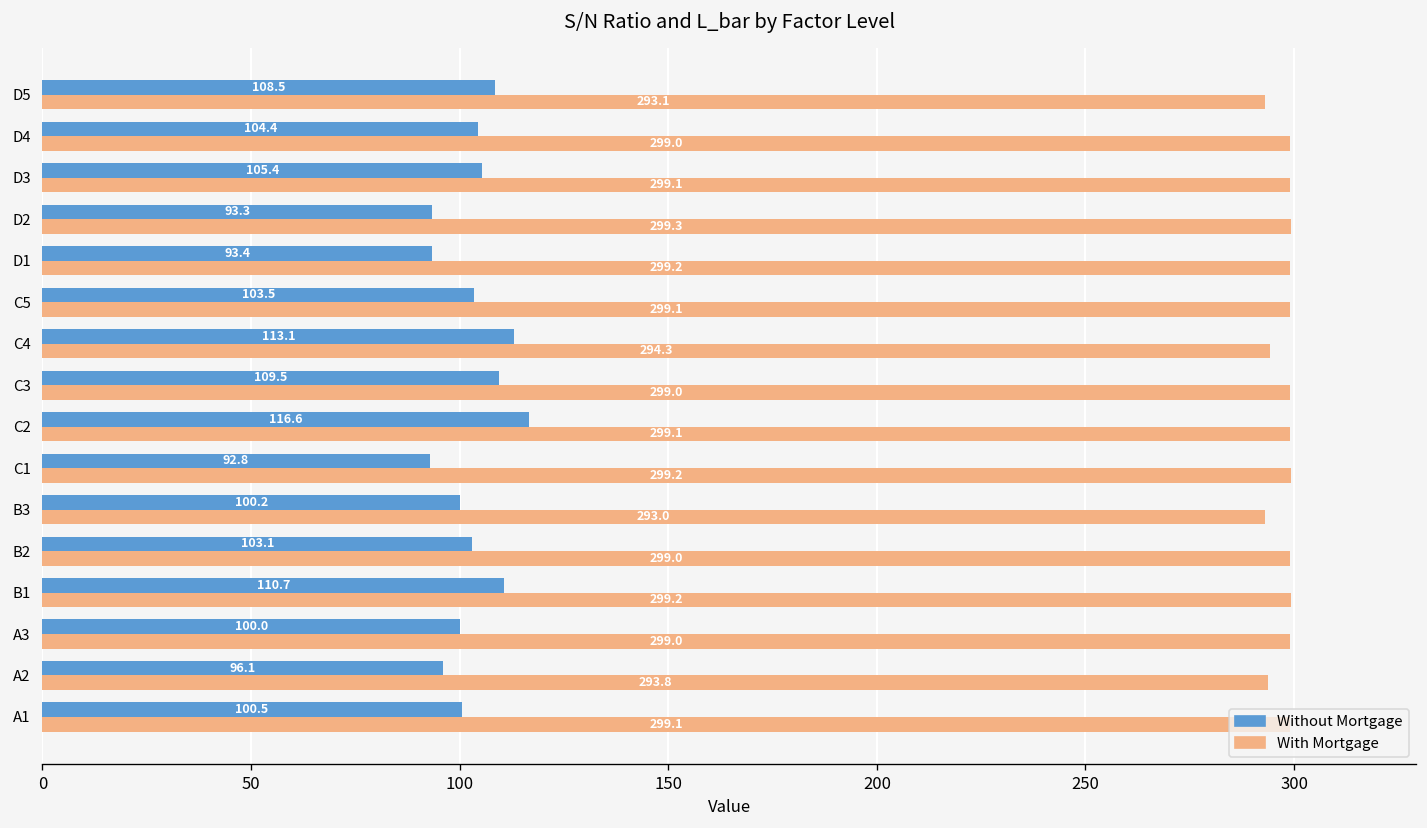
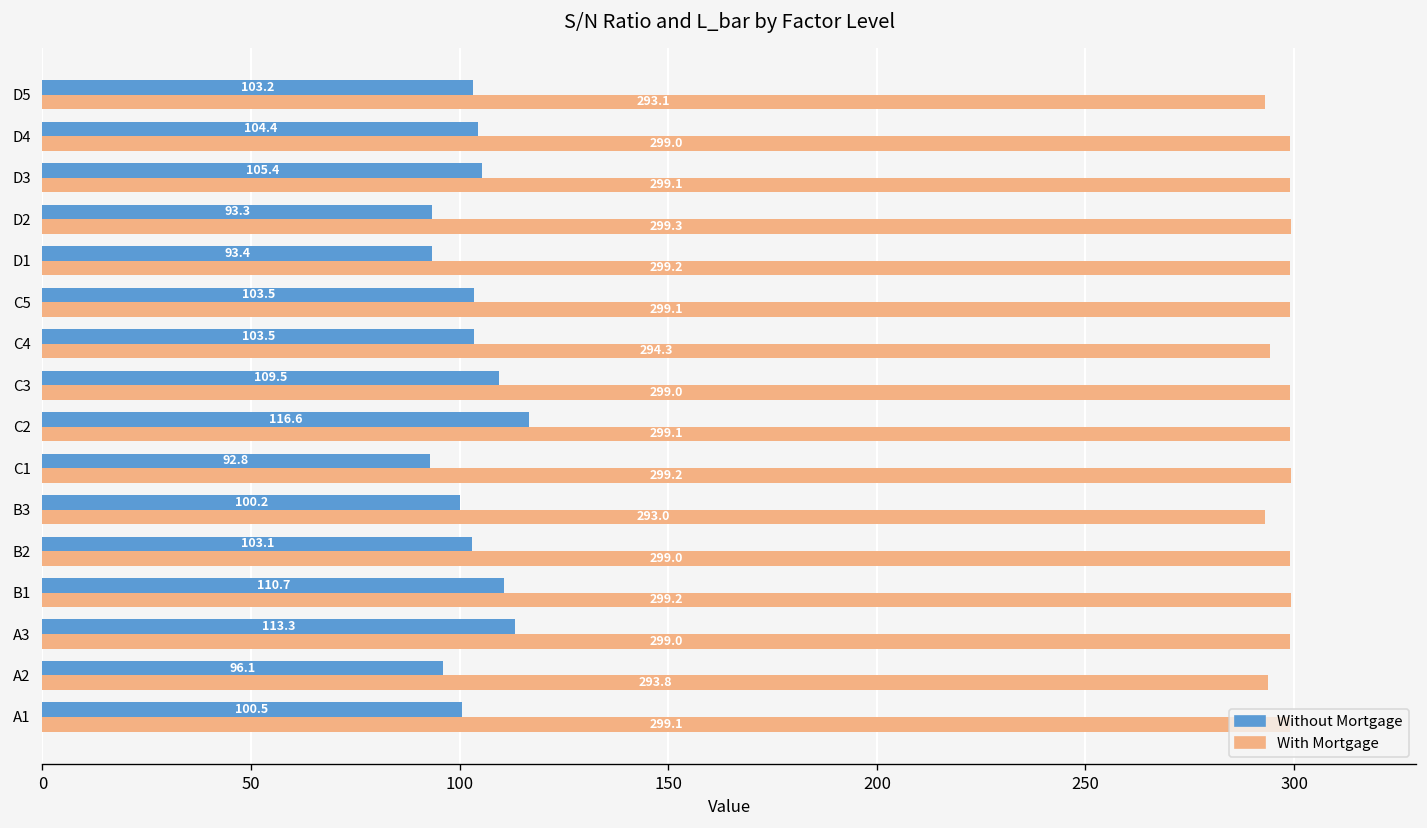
  {
    "Without Mortgage": {
-     "D5": 108.5,
+     "D5": 103.2,
      "D4": 104.4,
      "D3": 105.4,
      "D2": 93.3,
      "D1": 93.4,
      "C5": 103.5,
-     "C4": 113.1,
+     "C4": 103.5,
      "C3": 109.5,
      "C2": 116.6,
      "C1": 92.8,
      "B3": 100.2,
      "B2": 103.1,
      "B1": 110.7,
-     "A3": 100.0,
+     "A3": 113.3,
      "A2": 96.1,
      "A1": 100.5
    },
    "With Mortgage": {
      "D5": 293.1,
      "D4": 299.0,
      "D3": 299.1,
      "D2": 299.3,
      "D1": 299.2,
      "C5": 299.1,
      "C4": 294.3,
      "C3": 299.0,
      "C2": 299.1,
      "C1": 299.2,
      "B3": 293.0,
      "B2": 299.0,
      "B1": 299.2,
      "A3": 299.0,
      "A2": 293.8
    }
  }
